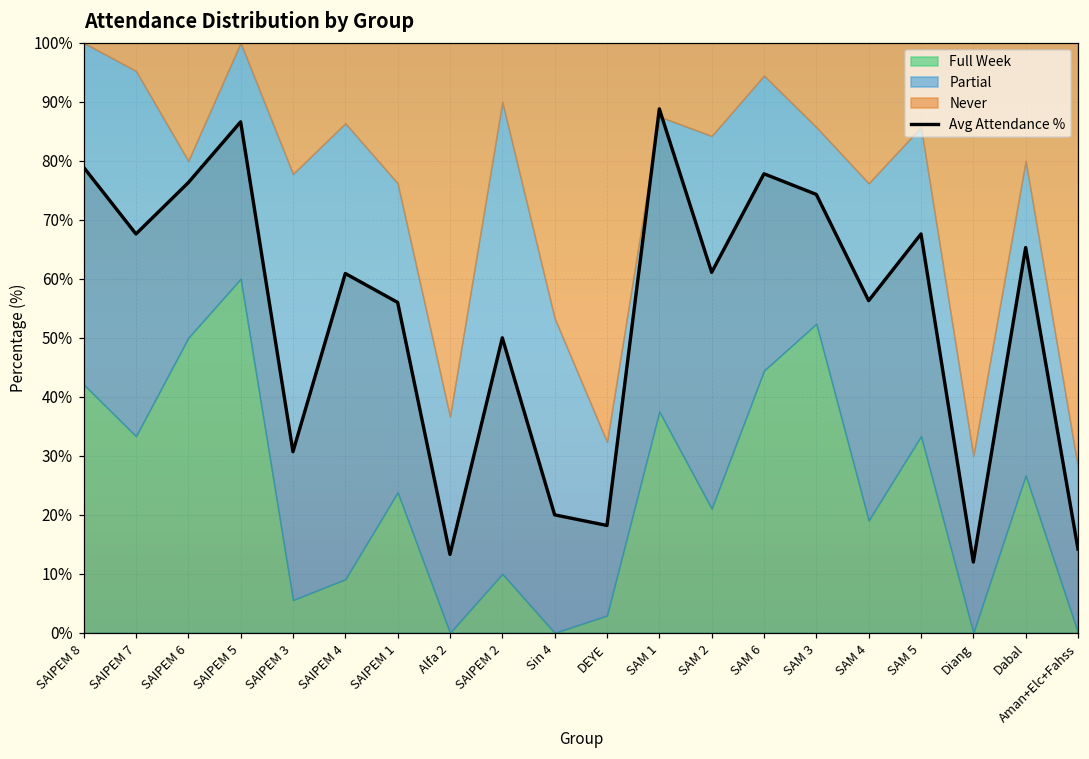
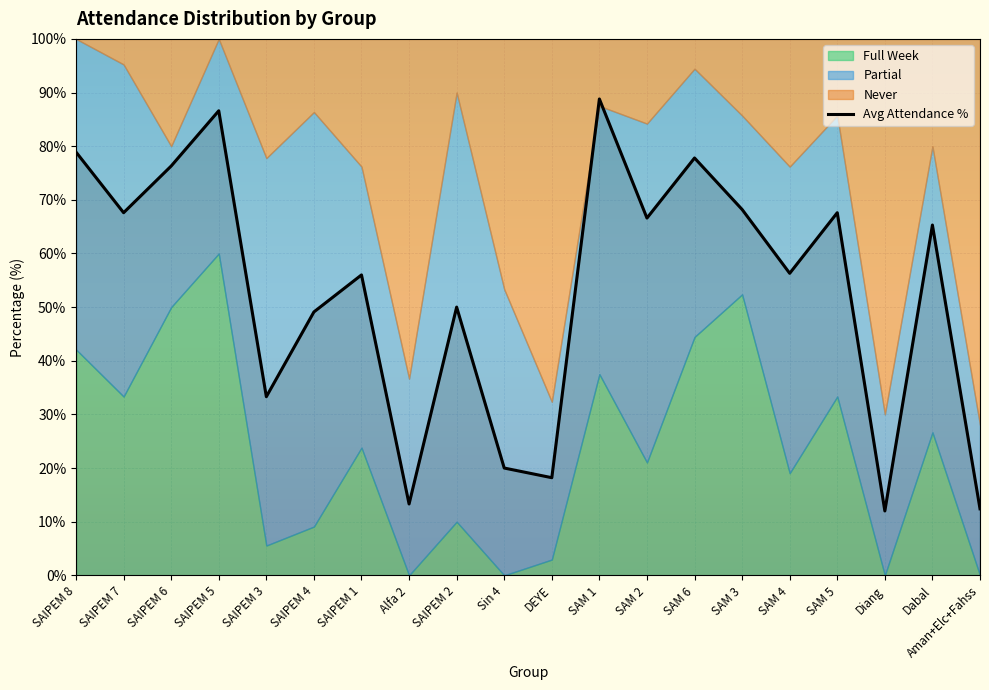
  {
    "Avg Attendance %": {
      "SAIPEM 8": "79%",
      "SAIPEM 7": "68%",
      "SAIPEM 6": "76%",
      "SAIPEM 5": "87%",
-     "SAIPEM 3": "31%",
-     "SAIPEM 4": "61%",
+     "SAIPEM 3": "33%",
+     "SAIPEM 4": "49%",
      "SAIPEM 1": "56%",
      "Alfa 2": "13%",
      "SAIPEM 2": "50%",
      "Sin 4": "20%",
      "DEYE": "18%",
      "SAM 1": "89%",
-     "SAM 2": "61%",
+     "SAM 2": "67%",
      "SAM 6": "78%",
-     "SAM 3": "74%",
+     "SAM 3": "68%",
      "SAM 4": "56%",
      "SAM 5": "68%",
      "Diang": "12%",
      "Dabal": "65%",
-     "Aman+Elc+Fahss": "14%"
+     "Aman+Elc+Fahss": "12%"
    },
    "Full Week": {
      "SAIPEM 8": "42%",
      "SAIPEM 7": "33%",
      "SAIPEM 6": "50%",
      "SAIPEM 5": "60%",
      "SAIPEM 3": "6%",
      "SAIPEM 4": "9%",
      "SAIPEM 1": "24%",
      "Alfa 2": "0%",
      "SAIPEM 2": "10%",
      "Sin 4": "0%",
      "DEYE": "3%",
      "SAM 1": "38%",
      "SAM 2": "21%",
      "SAM 6": "44%",
      "SAM 3": "52%",
      "SAM 4": "19%",
      "SAM 5": "33%",
      "Diang": "0%",
      "Dabal": "27%",
      "Aman+Elc+Fahss": "0%"
    },
    "Partial": {
      "SAIPEM 7": "62%",
      "SAIPEM 6": "30%",
      "SAIPEM 3": "72%",
      "SAIPEM 4": "77%",
      "SAIPEM 1": "52%",
      "Alfa 2": "37%",
      "SAIPEM 2": "80%",
      "Sin 4": "53%",
      "DEYE": "29%",
      "SAM 1": "50%",
      "SAM 2": "63%",
      "SAM 6": "50%",
      "SAM 3": "33%",
      "SAM 4": "57%",
      "Diang": "30%",
      "Dabal": "53%",
      "Aman+Elc+Fahss": "28%"
    },
    "Never": {
      "SAIPEM 7": "5%",
      "SAIPEM 6": "20%",
      "SAIPEM 3": "22%",
      "SAIPEM 4": "14%",
      "SAIPEM 1": "24%",
      "Alfa 2": "63%",
      "SAIPEM 2": "10%",
      "Sin 4": "47%",
      "DEYE": "68%",
      "SAM 1": "13%",
      "SAM 2": "16%",
      "SAM 6": "6%",
      "SAM 3": "14%",
      "SAM 4": "24%",
      "SAM 5": "14%",
      "Diang": "70%",
      "Dabal": "20%",
      "Aman+Elc+Fahss": "72%"
    }
  }
